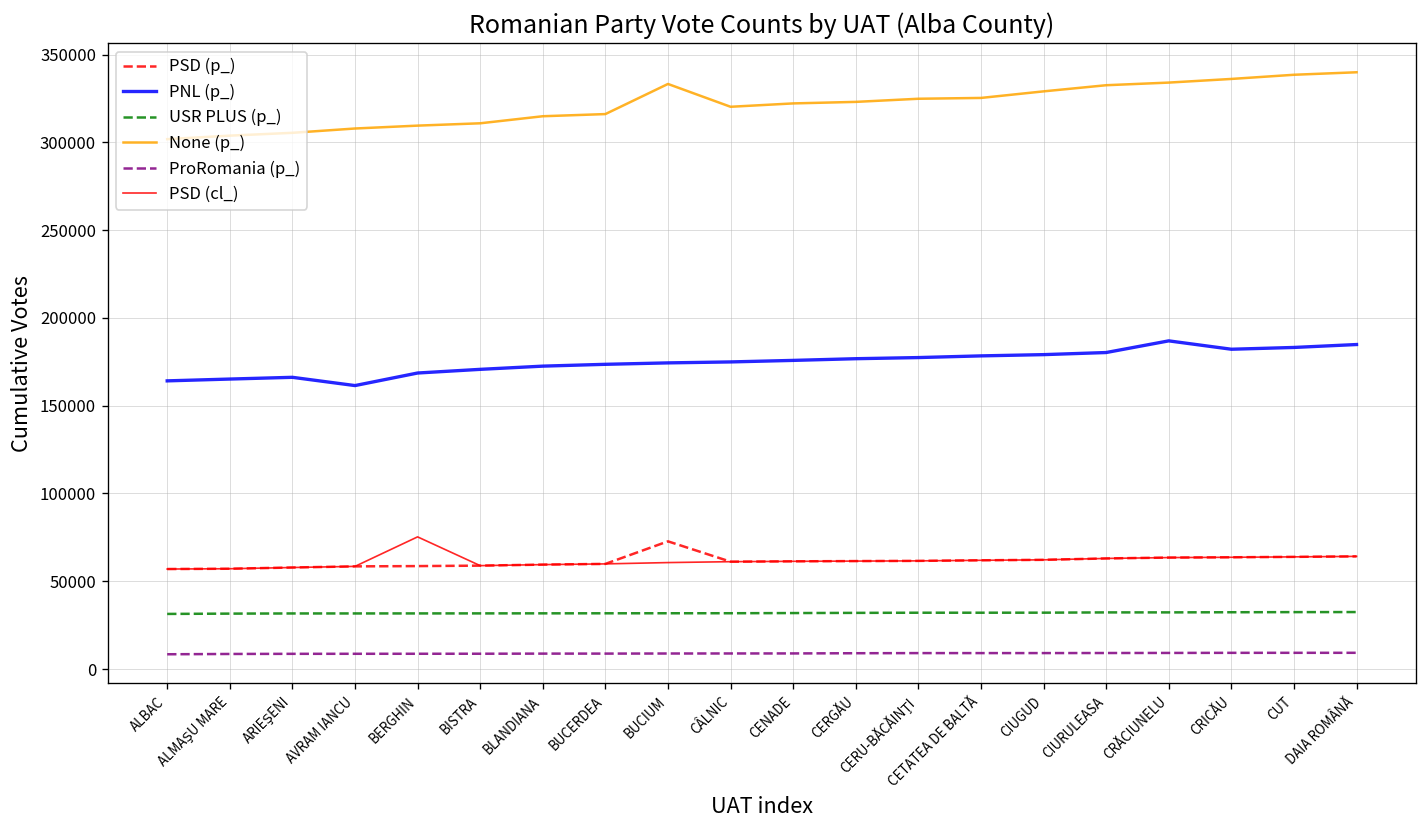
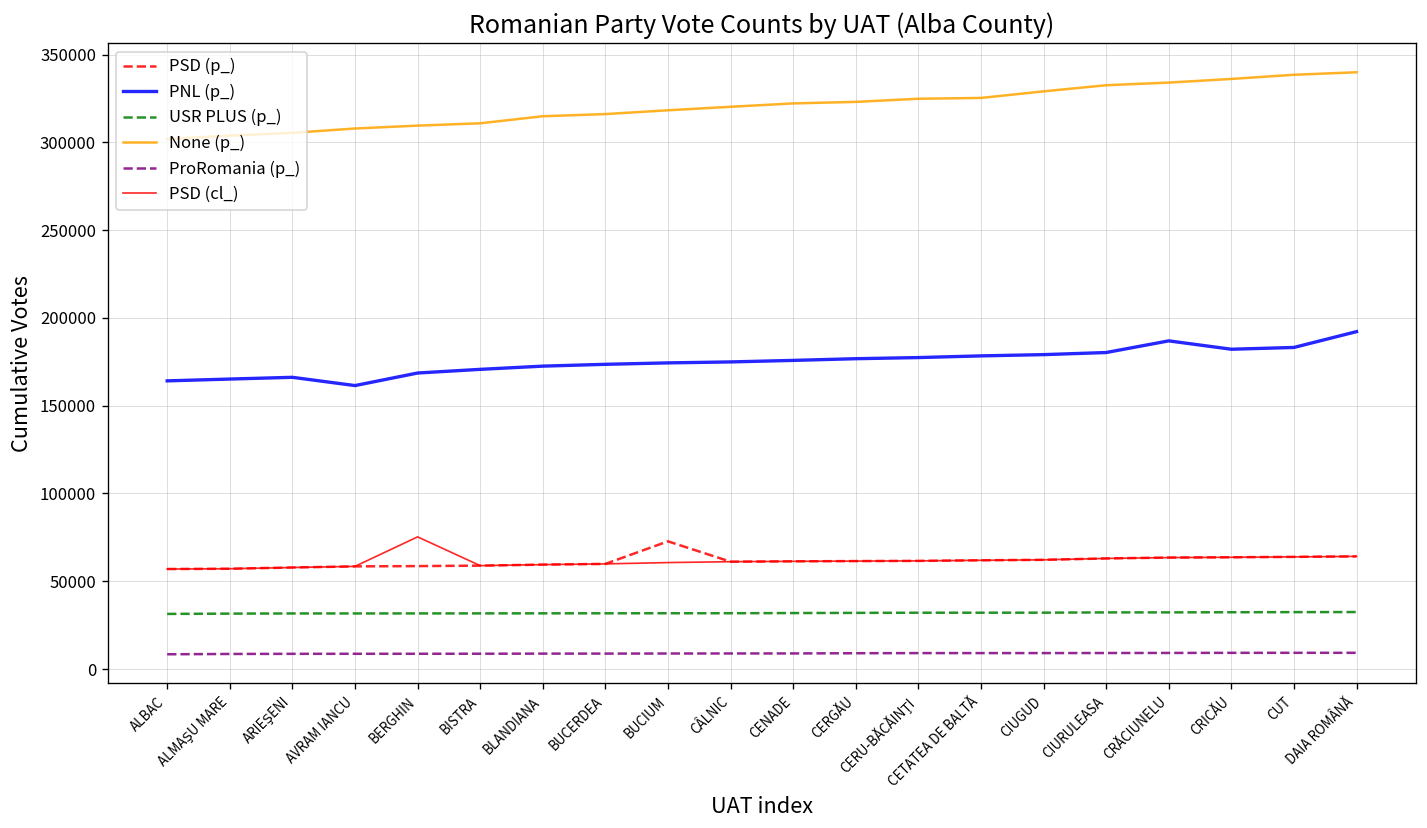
  {
    "PNL (p_)": {
      "ALBAC": 164000,
      "ALMAŞU MARE": 165000,
      "ARIEŞENI": 166000,
      "AVRAM IANCU": 161000,
      "BERGHIN": 169000,
      "BISTRA": 171000,
      "BLANDIANA": 173000,
      "BUCERDEA": 174000,
      "BUCIUM": 174000,
      "CÂLNIC": 175000,
      "CENADE": 176000,
      "CERGĂU": 177000,
      "CERU-BĂCĂINŢI": 177000,
      "CETATEA DE BALTĂ": 178000,
      "CIUGUD": 179000,
      "CIURULEASA": 180000,
      "CRĂCIUNELU": 187000,
      "CRICĂU": 182000,
      "CUT": 183000,
-     "DAIA ROMÂNĂ": 185000
+     "DAIA ROMÂNĂ": 192000
    },
    "USR PLUS (p_)": {
      "ALBAC": 31000,
      "ALMAŞU MARE": 32000,
      "ARIEŞENI": 32000,
      "AVRAM IANCU": 32000,
      "BERGHIN": 32000,
      "BISTRA": 32000,
      "BLANDIANA": 32000,
      "BUCERDEA": 32000,
      "BUCIUM": 32000,
      "CÂLNIC": 32000,
      "CENADE": 32000,
      "CERGĂU": 32000,
      "CERU-BĂCĂINŢI": 32000,
      "CETATEA DE BALTĂ": 32000,
      "CIUGUD": 32000,
      "CIURULEASA": 32000,
      "CRĂCIUNELU": 32000,
      "CRICĂU": 32000,
      "CUT": 32000,
      "DAIA ROMÂNĂ": 32000
    },
    "None (p_)": {
      "AVRAM IANCU": 308000,
      "BERGHIN": 310000,
      "BISTRA": 311000,
      "BLANDIANA": 315000,
      "BUCERDEA": 316000,
-     "BUCIUM": 333000,
+     "BUCIUM": 318000,
      "CÂLNIC": 320000,
      "CENADE": 322000,
      "CERGĂU": 323000,
      "CERU-BĂCĂINŢI": 325000,
      "CETATEA DE BALTĂ": 325000,
      "CIUGUD": 329000,
      "CIURULEASA": 333000,
      "CRĂCIUNELU": 334000,
      "CRICĂU": 336000,
      "CUT": 339000,
      "DAIA ROMÂNĂ": 340000
    },
    "ProRomania (p_)": {
      "ALBAC": 8000,
      "ALMAŞU MARE": 9000,
      "ARIEŞENI": 9000,
      "AVRAM IANCU": 9000,
      "BERGHIN": 9000,
      "BISTRA": 9000,
      "BLANDIANA": 9000,
      "BUCERDEA": 9000,
      "BUCIUM": 9000,
      "CÂLNIC": 9000,
      "CENADE": 9000,
      "CERGĂU": 9000,
      "CERU-BĂCĂINŢI": 9000,
      "CETATEA DE BALTĂ": 9000,
      "CIUGUD": 9000,
      "CIURULEASA": 9000,
      "CRĂCIUNELU": 9000,
      "CRICĂU": 9000,
      "CUT": 9000,
      "DAIA ROMÂNĂ": 9000
    }
  }
